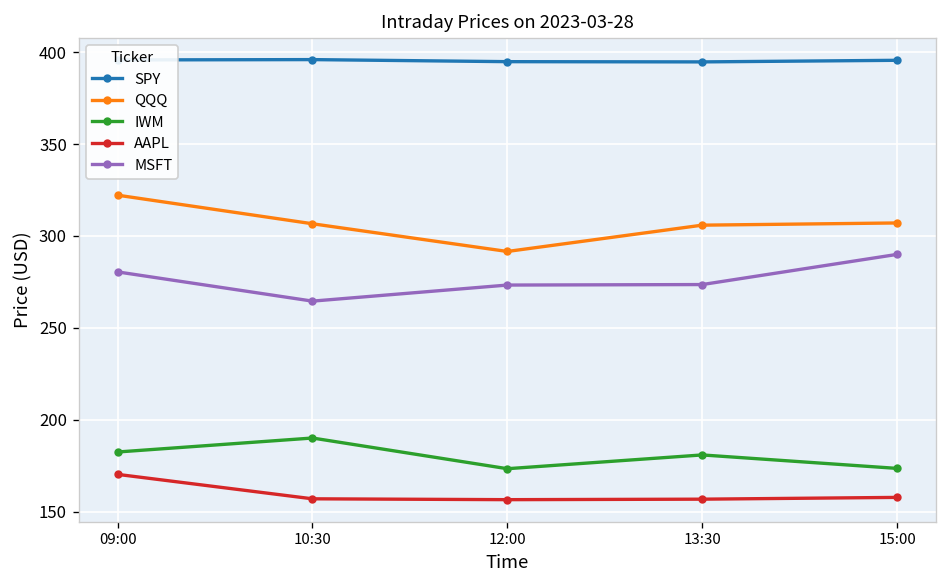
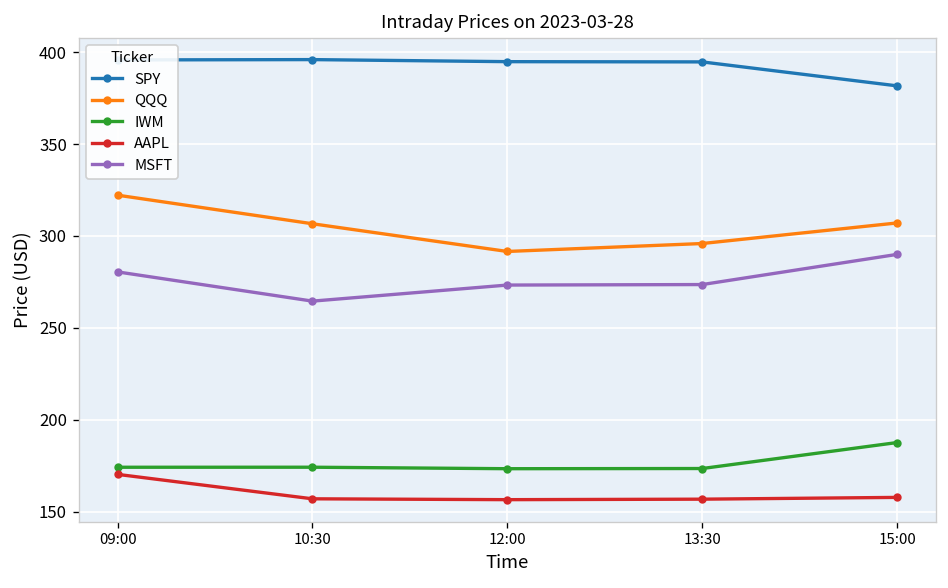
  {
    "SPY": {
      "10:30": 396,
      "12:00": 395,
      "13:30": 395,
-     "15:00": 396
+     "15:00": 382
    },
    "QQQ": {
      "09:00": 322,
      "10:30": 307,
      "12:00": 292,
-     "13:30": 306,
+     "13:30": 296,
      "15:00": 307
    },
    "IWM": {
-     "09:00": 182,
-     "10:30": 190,
+     "09:00": 174,
+     "10:30": 174,
      "12:00": 173,
-     "13:30": 181,
-     "15:00": 173
+     "13:30": 173,
+     "15:00": 188
    },
    "AAPL": {
      "09:00": 170,
      "10:30": 157,
      "12:00": 156,
      "13:30": 157,
      "15:00": 158
    },
    "MSFT": {
      "09:00": 280,
      "10:30": 265,
      "12:00": 273,
      "13:30": 274,
      "15:00": 290
    }
  }
